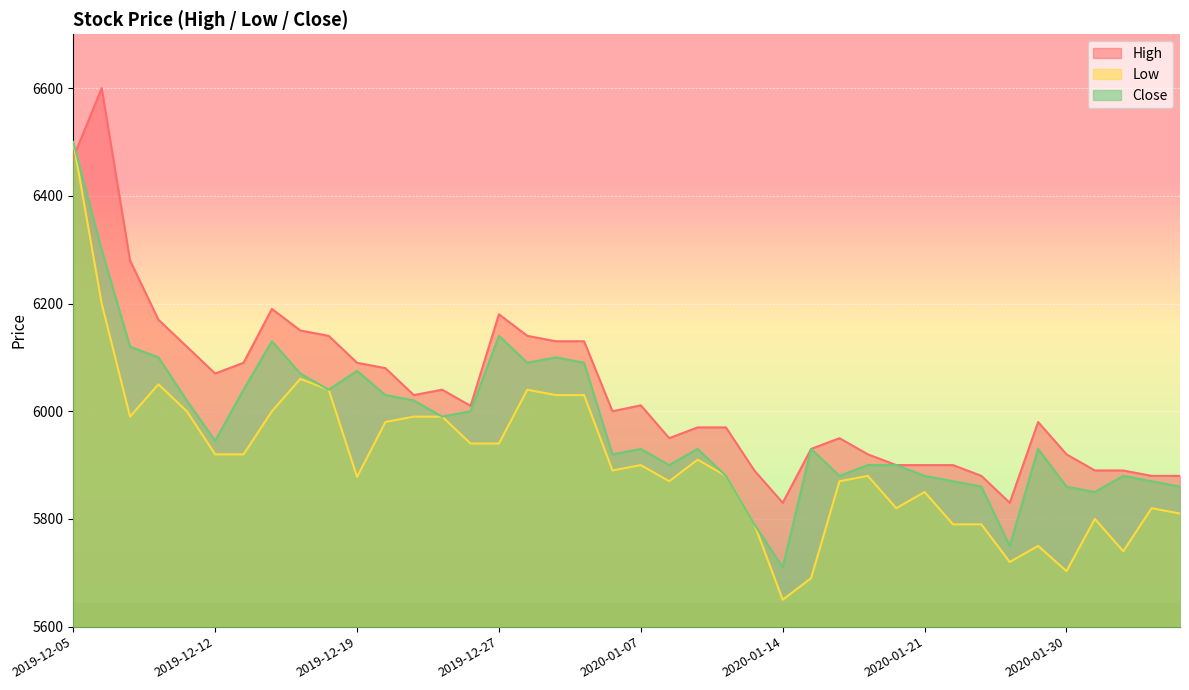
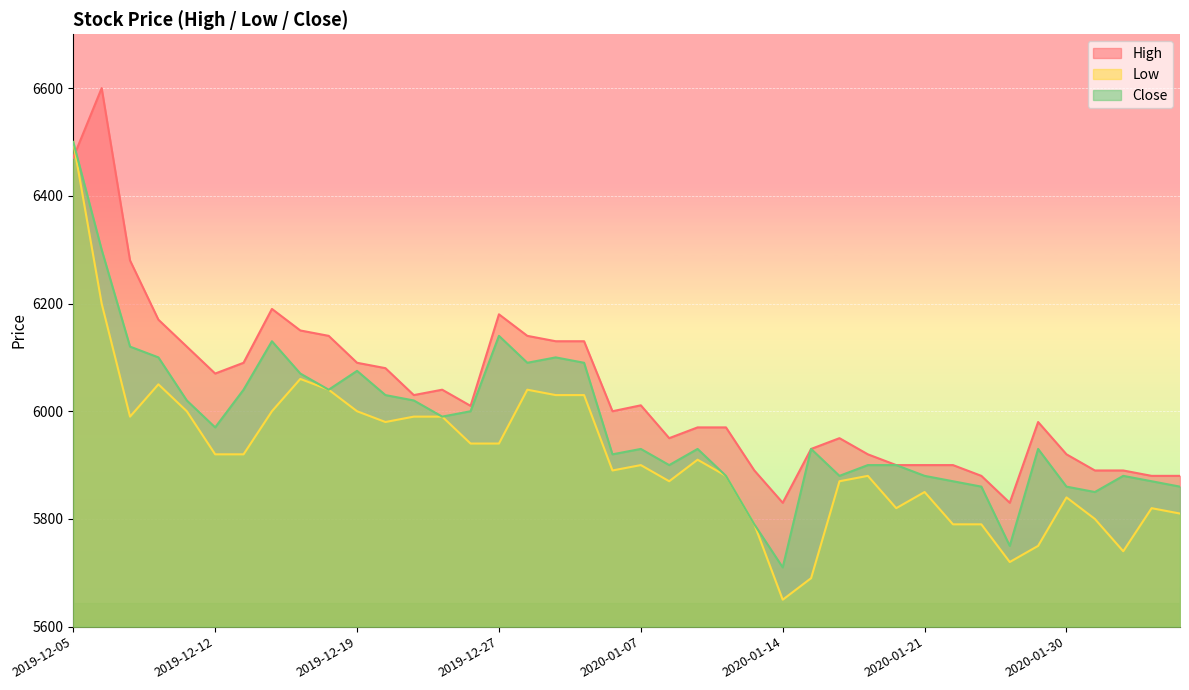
  {
    "High": {
      "2019-12-05": 6470,
      "2019-12-12": 6070,
      "2019-12-19": 6090,
      "2019-12-27": 6180,
      "2020-01-07": 6010,
      "2020-01-14": 5830,
      "2020-01-21": 5900,
      "2020-01-30": 5920
    },
    "Low": {
      "2019-12-12": 5920,
-     "2019-12-19": 5880,
+     "2019-12-19": 6000,
      "2019-12-27": 5940,
      "2020-01-07": 5900,
      "2020-01-14": 5650,
      "2020-01-21": 5850,
-     "2020-01-30": 5700
+     "2020-01-30": 5840
    },
    "Close": {
-     "2019-12-12": 5950,
+     "2019-12-12": 5970,
      "2019-12-19": 6080,
      "2019-12-27": 6140,
      "2020-01-07": 5930,
      "2020-01-14": 5710,
      "2020-01-21": 5880,
      "2020-01-30": 5860
    }
  }
